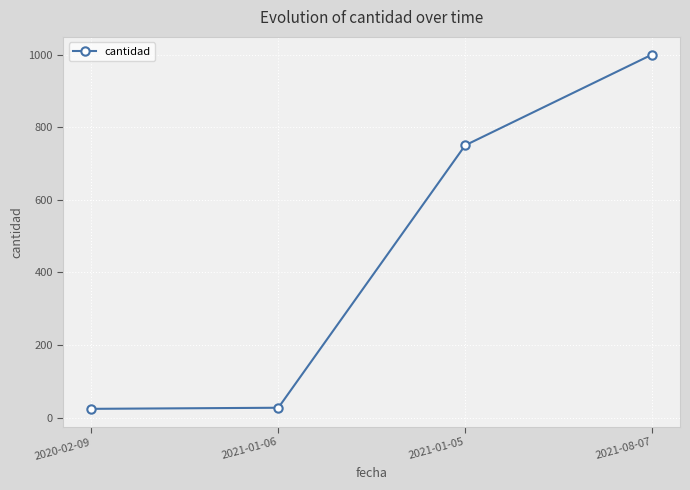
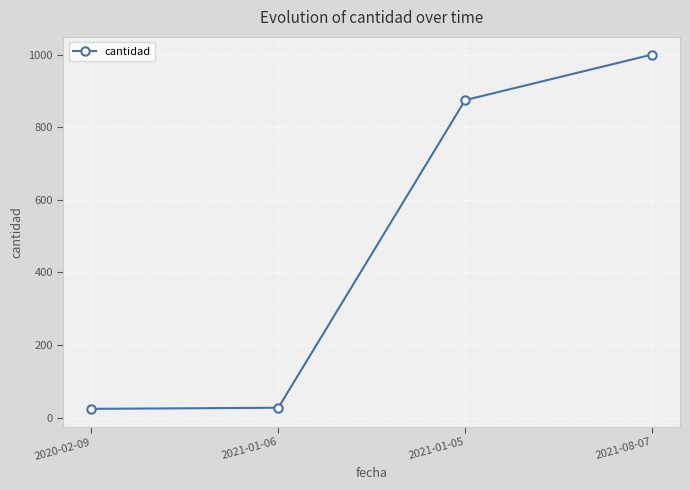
  {
    "2020-02-09": 20,
    "2021-01-06": 30,
-   "2021-01-05": 750,
+   "2021-01-05": 870,
    "2021-08-07": 1000
  }
